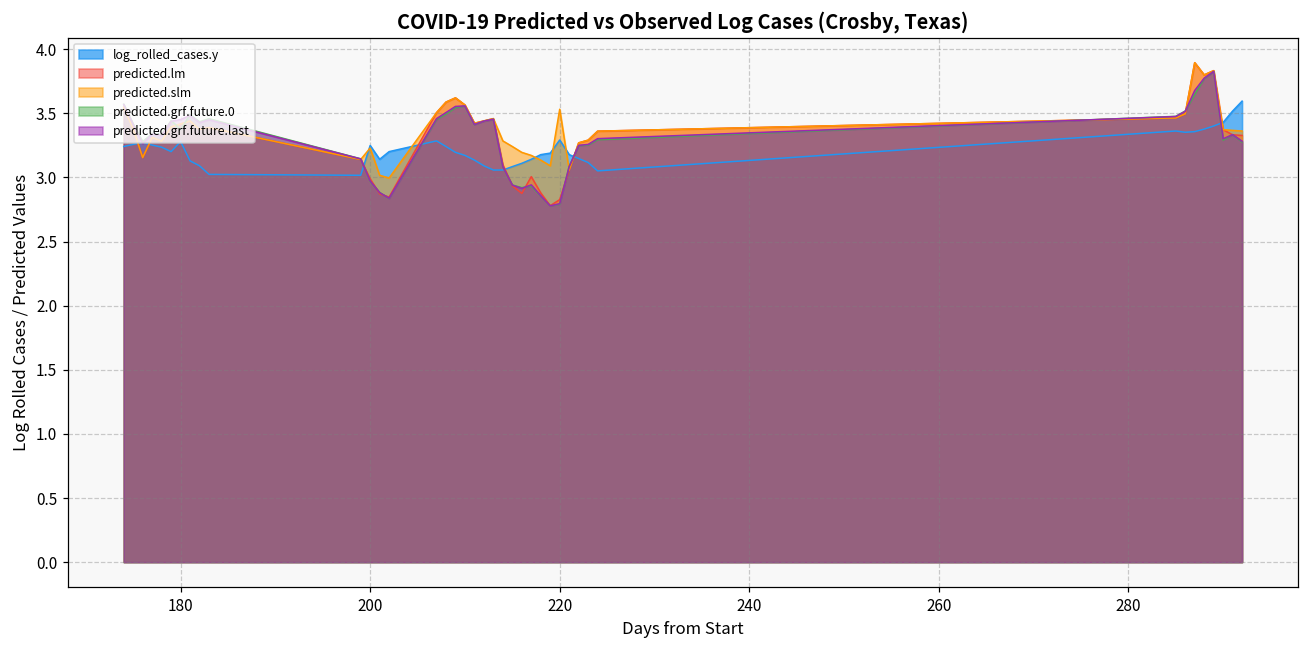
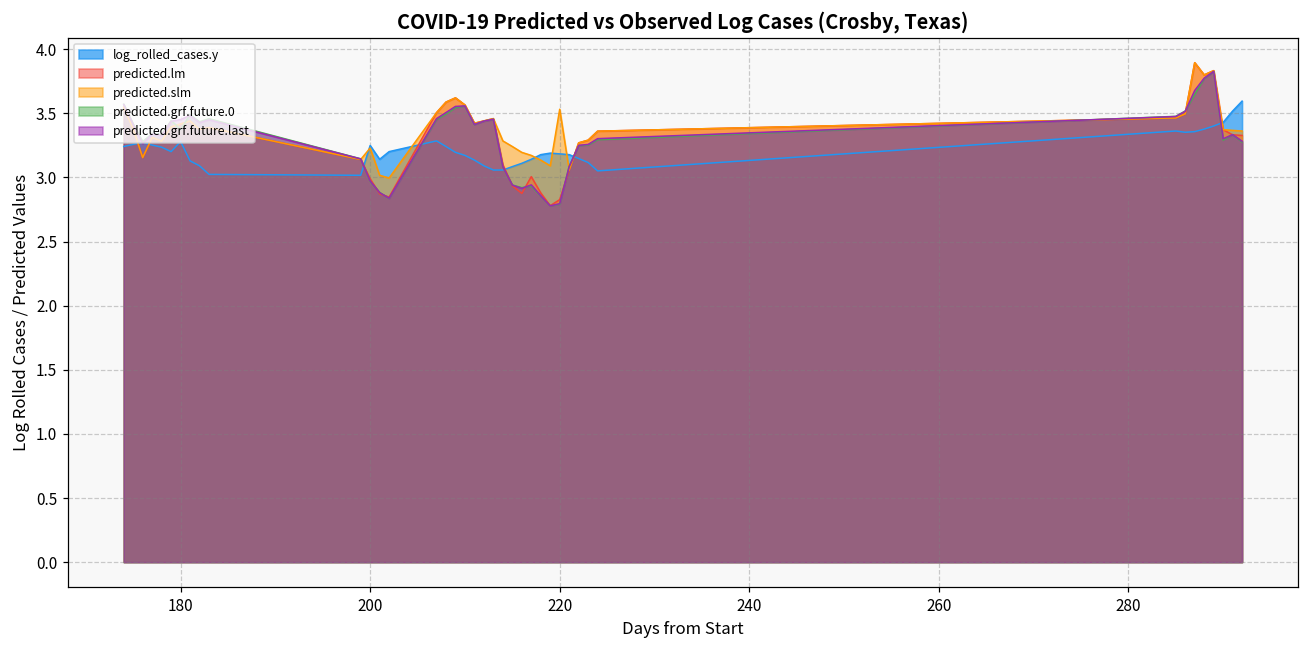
  {
    "log_rolled_cases.y": {
      "180": 3.28,
-     "220": 3.29
+     "220": 3.18
    },
    "predicted.lm": {
      "220": 2.83
    },
    "predicted.slm": {
      "220": 3.53
    }
  }
